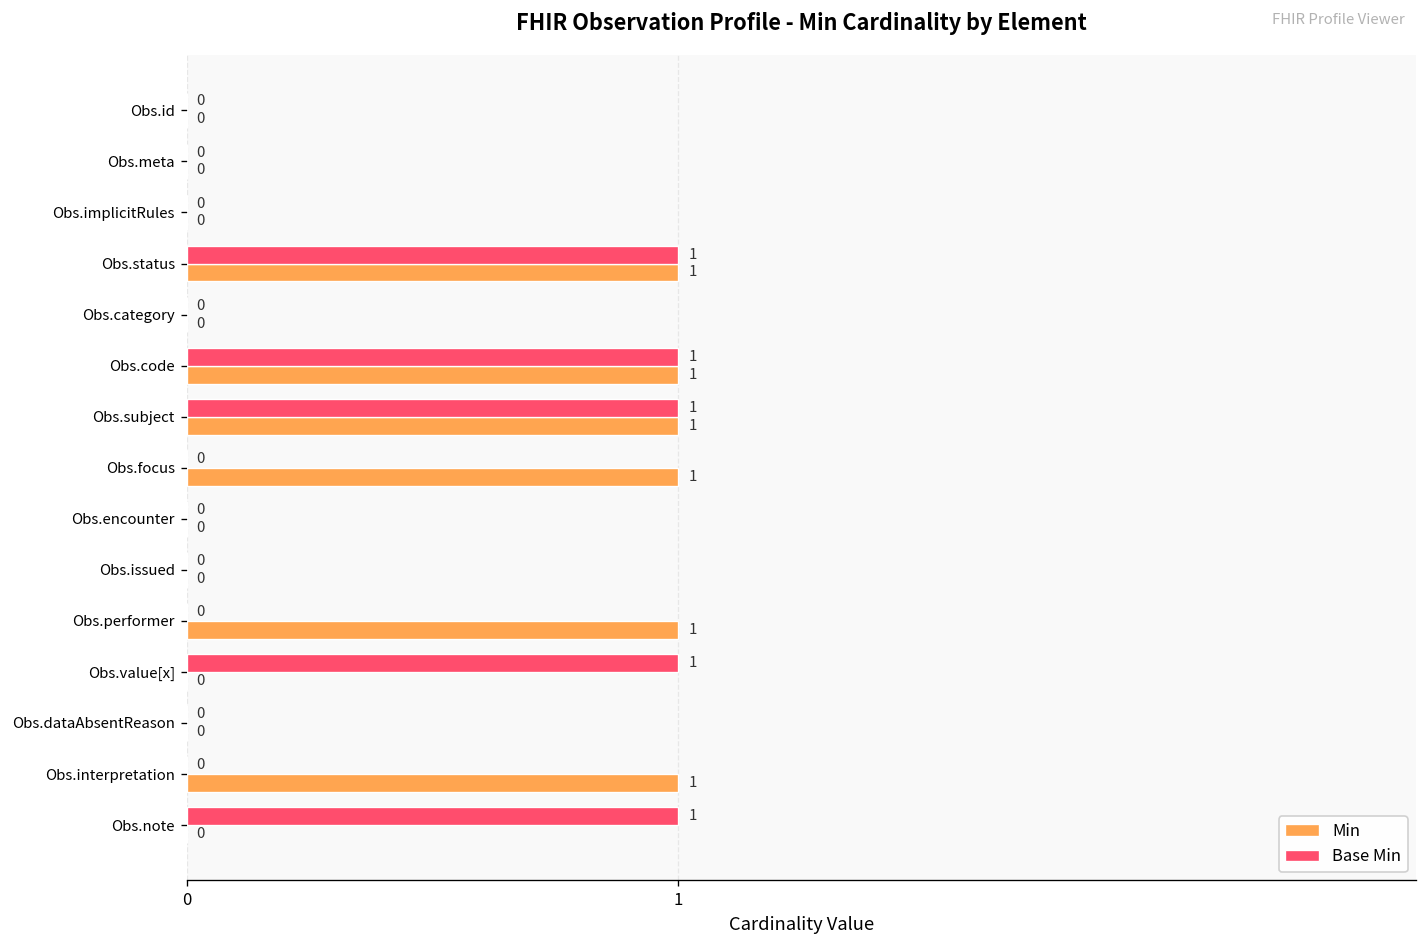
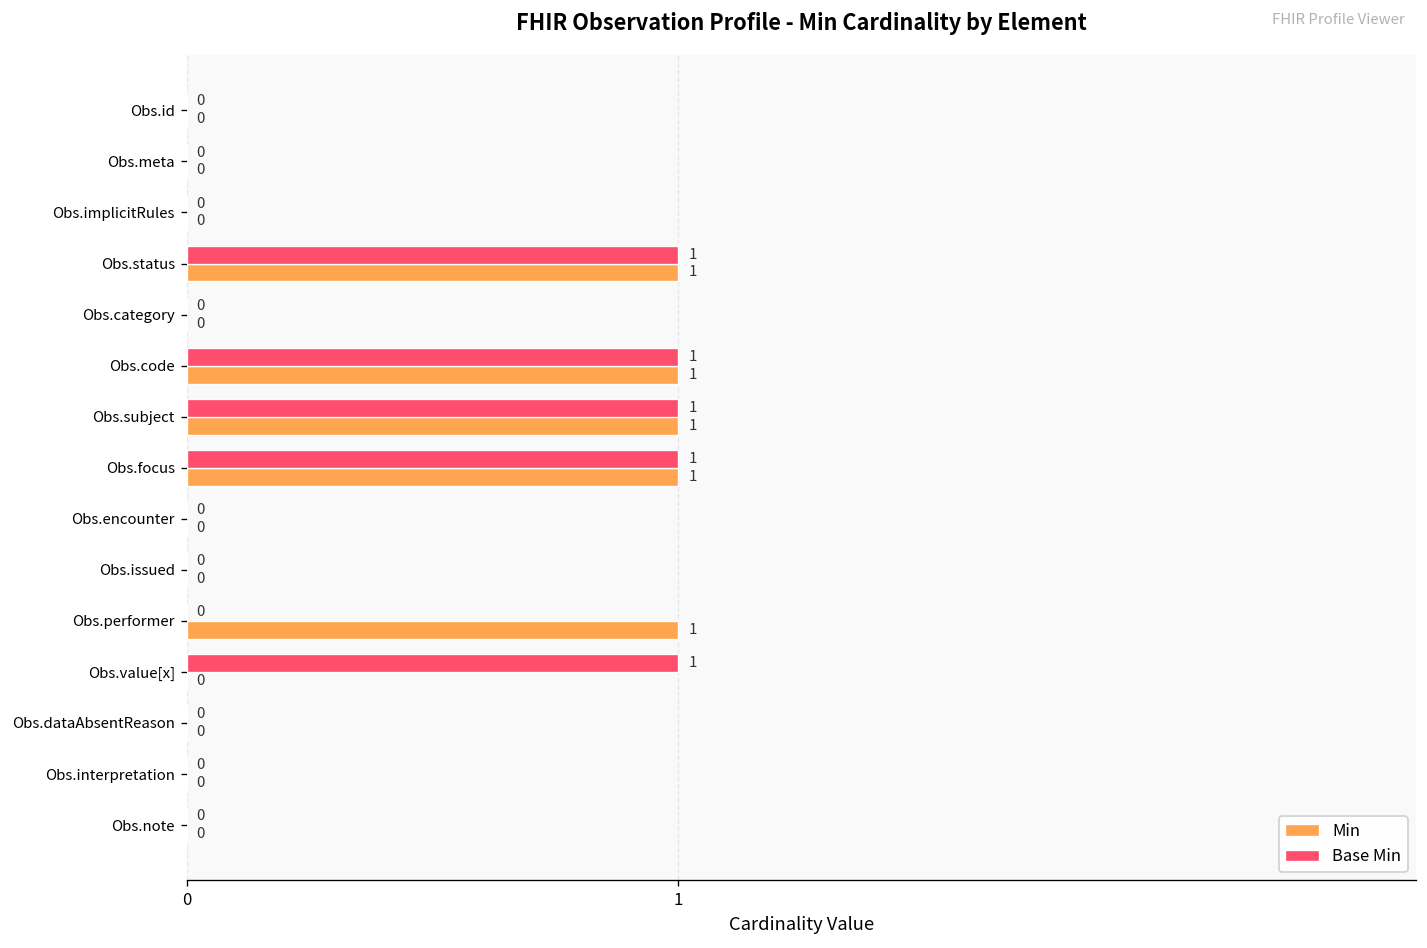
  {
    "Min": {
      "Obs.id": 0,
      "Obs.meta": 0,
      "Obs.implicitRules": 0,
      "Obs.status": 1,
      "Obs.category": 0,
      "Obs.code": 1,
      "Obs.subject": 1,
      "Obs.focus": 1,
      "Obs.encounter": 0,
      "Obs.issued": 0,
      "Obs.performer": 1,
      "Obs.value[x]": 0,
      "Obs.dataAbsentReason": 0,
-     "Obs.interpretation": 1,
+     "Obs.interpretation": 0,
      "Obs.note": 0
    },
    "Base Min": {
      "Obs.id": 0,
      "Obs.meta": 0,
      "Obs.implicitRules": 0,
      "Obs.status": 1,
      "Obs.category": 0,
      "Obs.code": 1,
      "Obs.subject": 1,
-     "Obs.focus": 0,
+     "Obs.focus": 1,
      "Obs.encounter": 0,
      "Obs.issued": 0,
      "Obs.performer": 0,
      "Obs.value[x]": 1,
      "Obs.dataAbsentReason": 0,
      "Obs.interpretation": 0,
-     "Obs.note": 1
+     "Obs.note": 0
    }
  }
